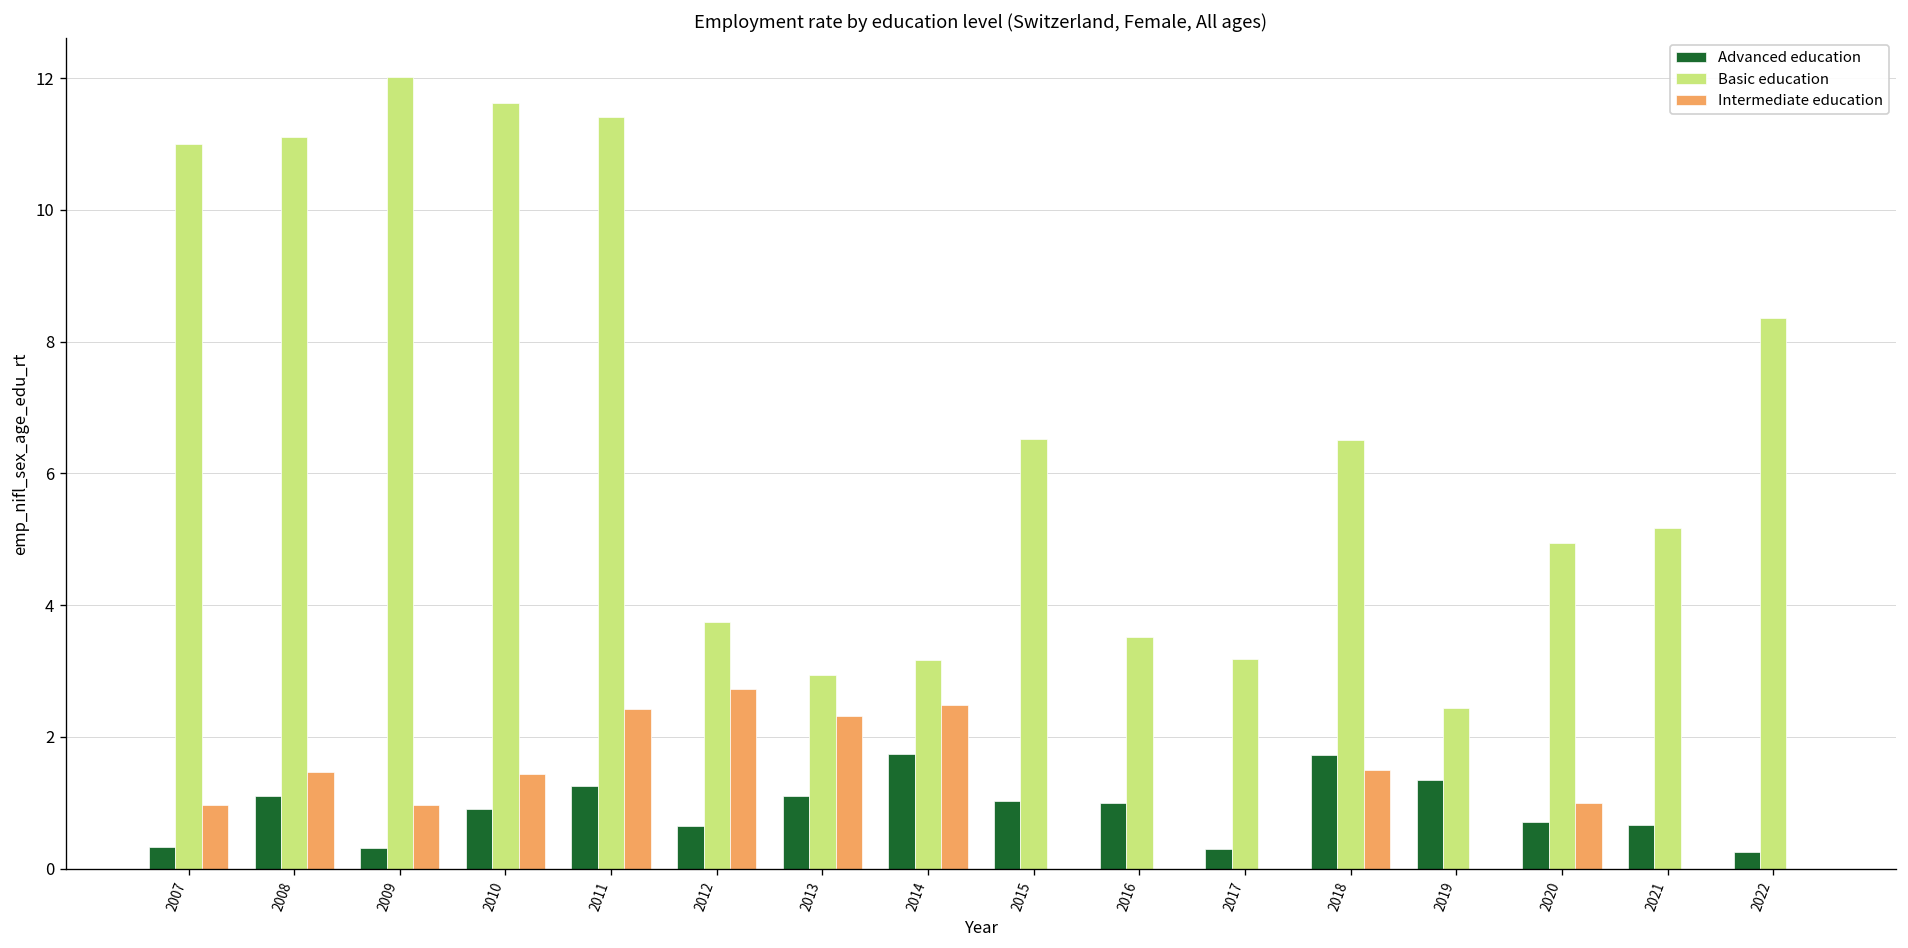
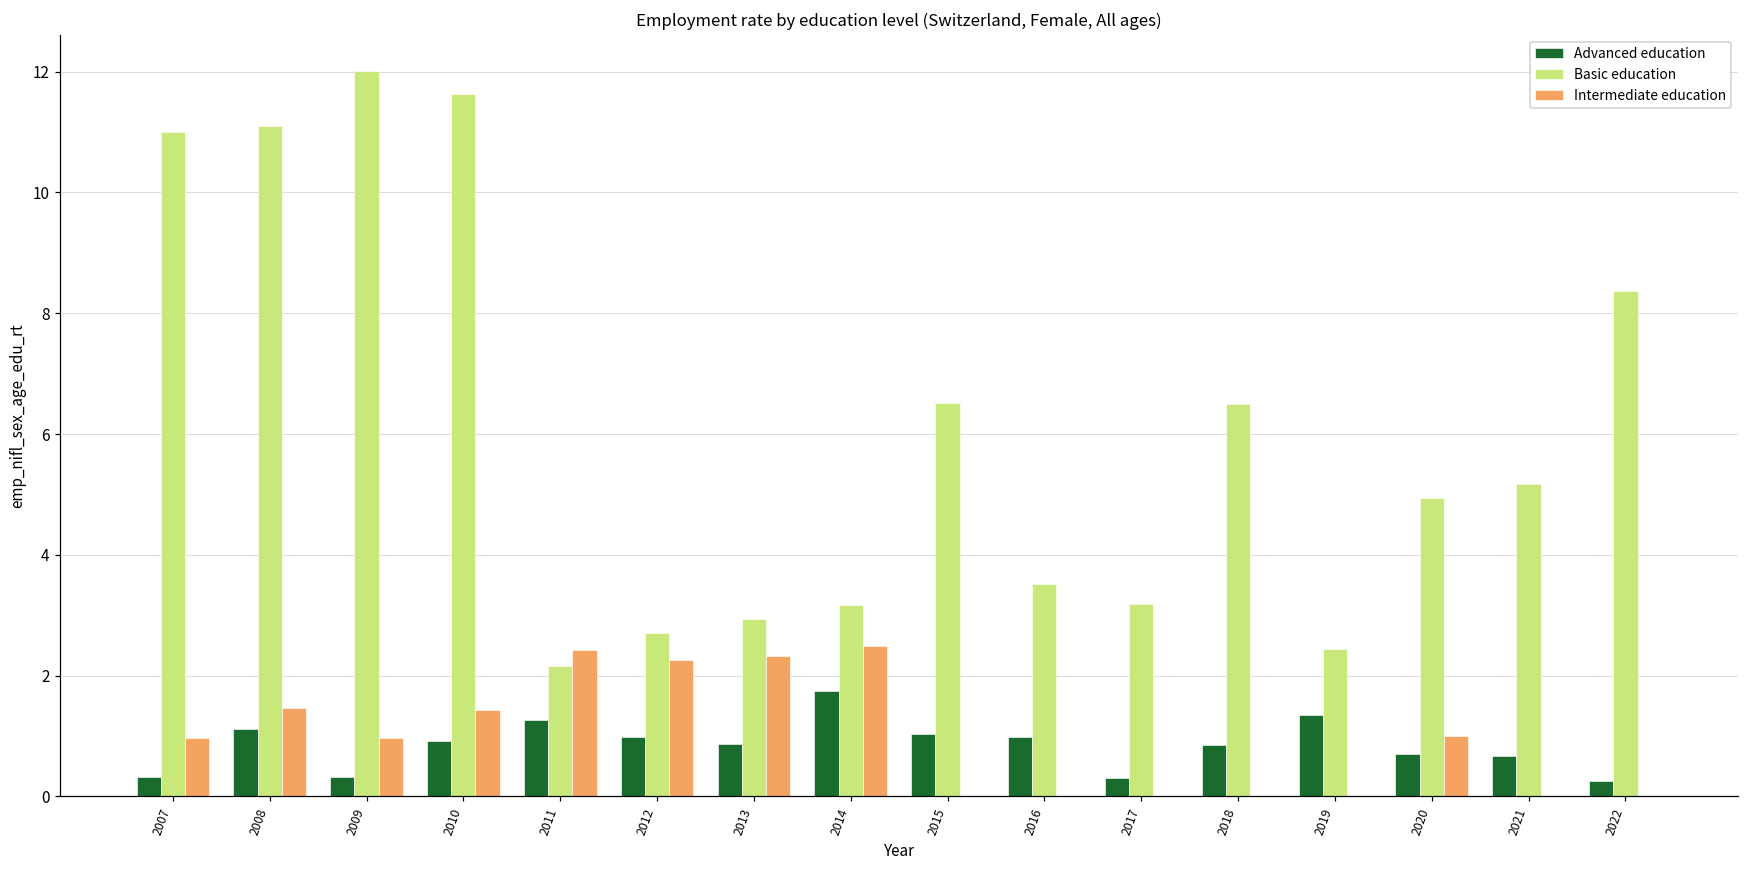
  {
    "Advanced education": {
      "2007": 0.3,
      "2008": 1.1,
      "2009": 0.3,
      "2010": 0.9,
      "2011": 1.3,
-     "2012": 0.6,
-     "2013": 1.1,
+     "2012": 1.0,
+     "2013": 0.9,
      "2014": 1.7,
      "2015": 1.0,
      "2016": 1.0,
      "2017": 0.3,
-     "2018": 1.7,
+     "2018": 0.8,
      "2019": 1.3,
      "2020": 0.7,
      "2021": 0.7,
      "2022": 0.3
    },
    "Basic education": {
      "2007": 11.0,
      "2008": 11.1,
      "2009": 12.0,
      "2010": 11.6,
-     "2011": 11.4,
-     "2012": 3.7,
+     "2011": 2.2,
+     "2012": 2.7,
      "2013": 2.9,
      "2014": 3.2,
      "2015": 6.5,
      "2016": 3.5,
      "2017": 3.2,
      "2018": 6.5,
      "2019": 2.4,
      "2020": 4.9,
      "2021": 5.2,
      "2022": 8.4
    },
    "Intermediate education": {
      "2007": 1.0,
      "2008": 1.5,
      "2009": 1.0,
      "2010": 1.4,
      "2011": 2.4,
-     "2012": 2.7,
+     "2012": 2.3,
      "2013": 2.3,
      "2014": 2.5,
      "2015": 0.0,
      "2016": 0.0,
      "2017": 0.0,
-     "2018": 1.5,
+     "2018": 0.0,
      "2019": 0.0,
      "2020": 1.0,
      "2021": 0.0,
      "2022": 0.0
    }
  }
